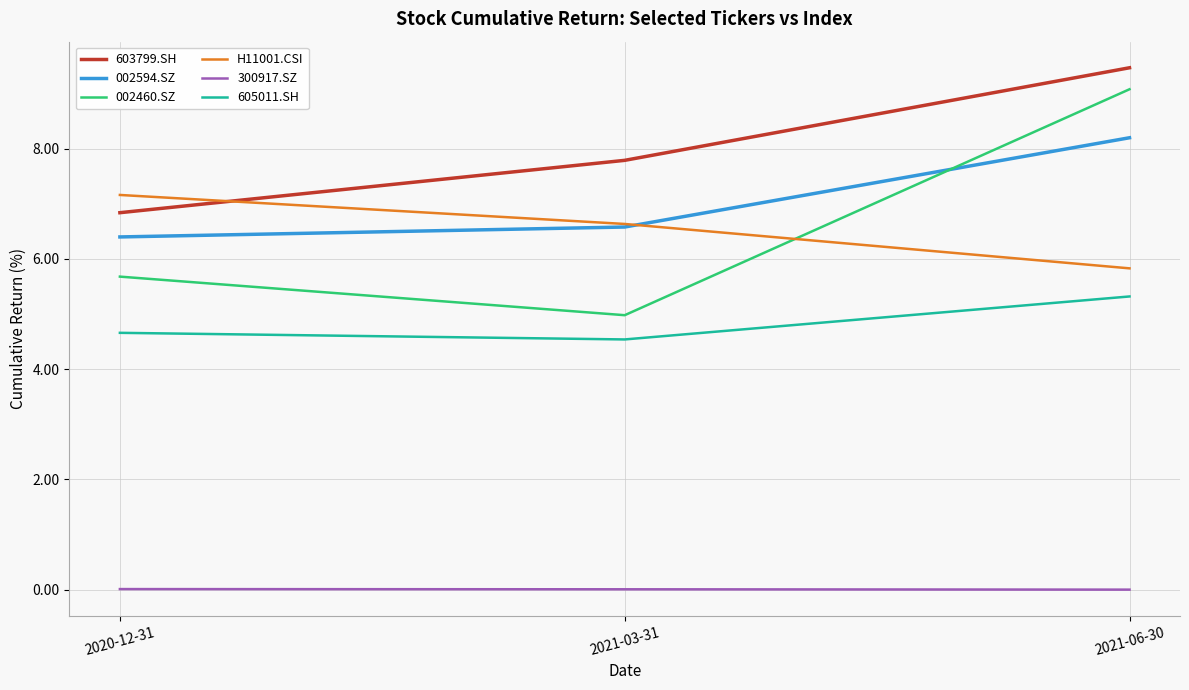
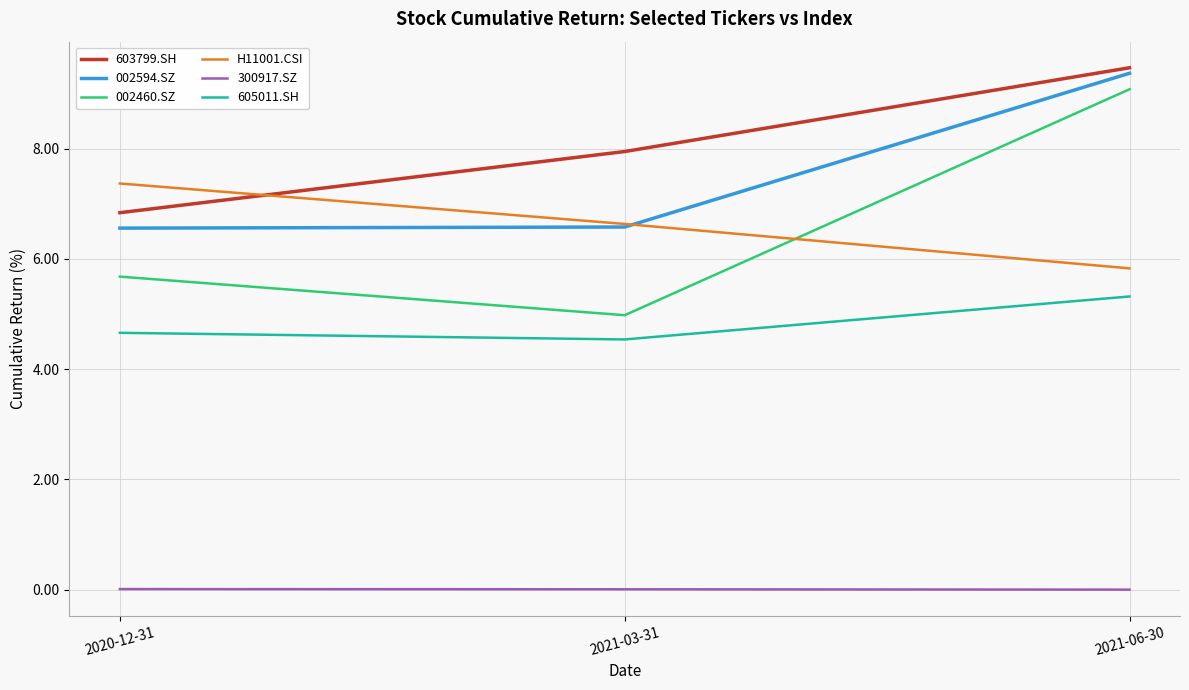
  {
    "603799.SH": {
      "2020-12-31": 6.8,
-     "2021-03-31": 7.8,
+     "2021-03-31": 8.0,
      "2021-06-30": 9.5
    },
    "002594.SZ": {
-     "2020-12-31": 6.4,
+     "2020-12-31": 6.6,
      "2021-03-31": 6.6,
-     "2021-06-30": 8.2
+     "2021-06-30": 9.4
    },
    "H11001.CSI": {
-     "2020-12-31": 7.2,
+     "2020-12-31": 7.4,
      "2021-03-31": 6.6,
      "2021-06-30": 5.8
    },
    "300917.SZ": {
      "2020-12-31": 0.0,
      "2021-03-31": 0.0,
      "2021-06-30": 0.0
    }
  }
